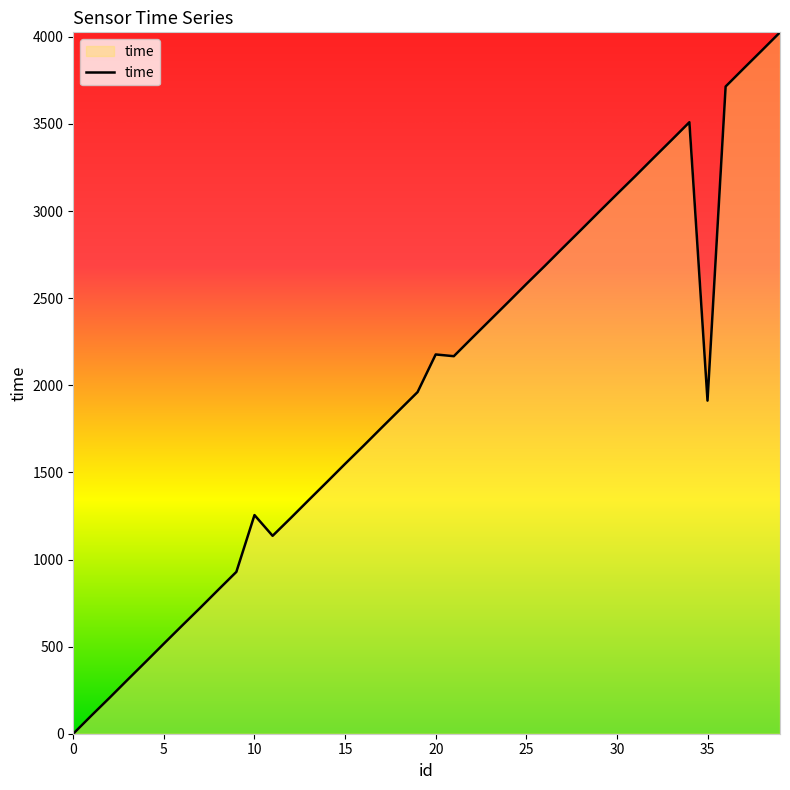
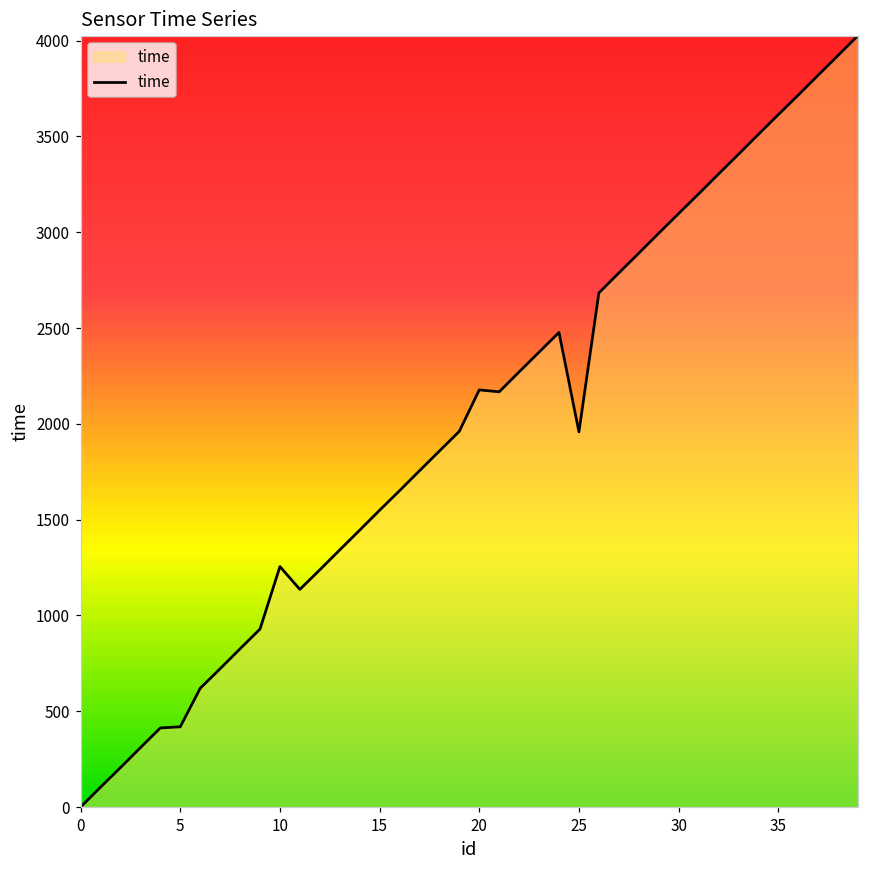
  {
    "0": 0,
-   "5": 520,
+   "5": 420,
    "10": 1260,
    "15": 1550,
    "20": 2180,
-   "25": 2580,
+   "25": 1960,
    "30": 3100,
-   "35": 1910
+   "35": 3610
  }
